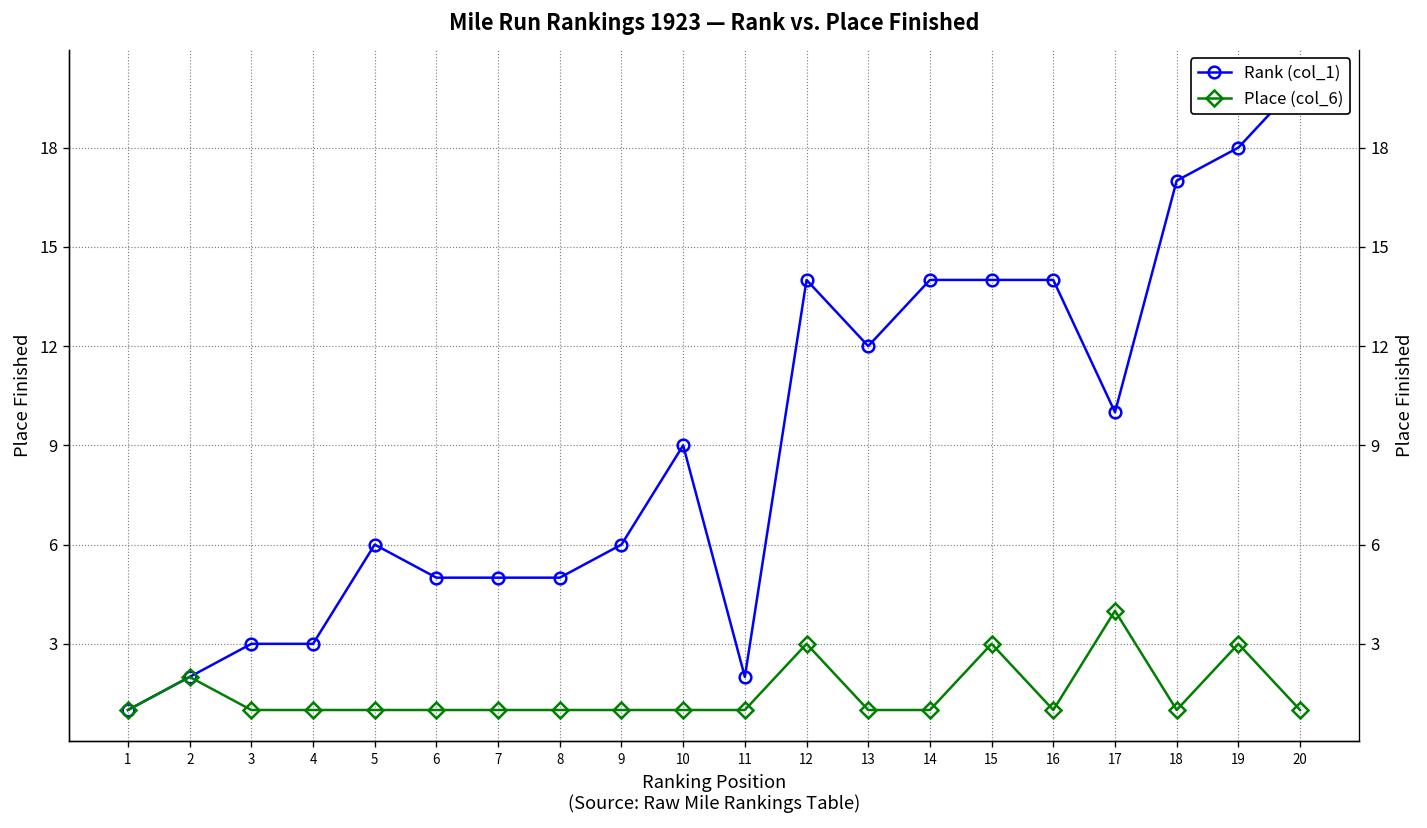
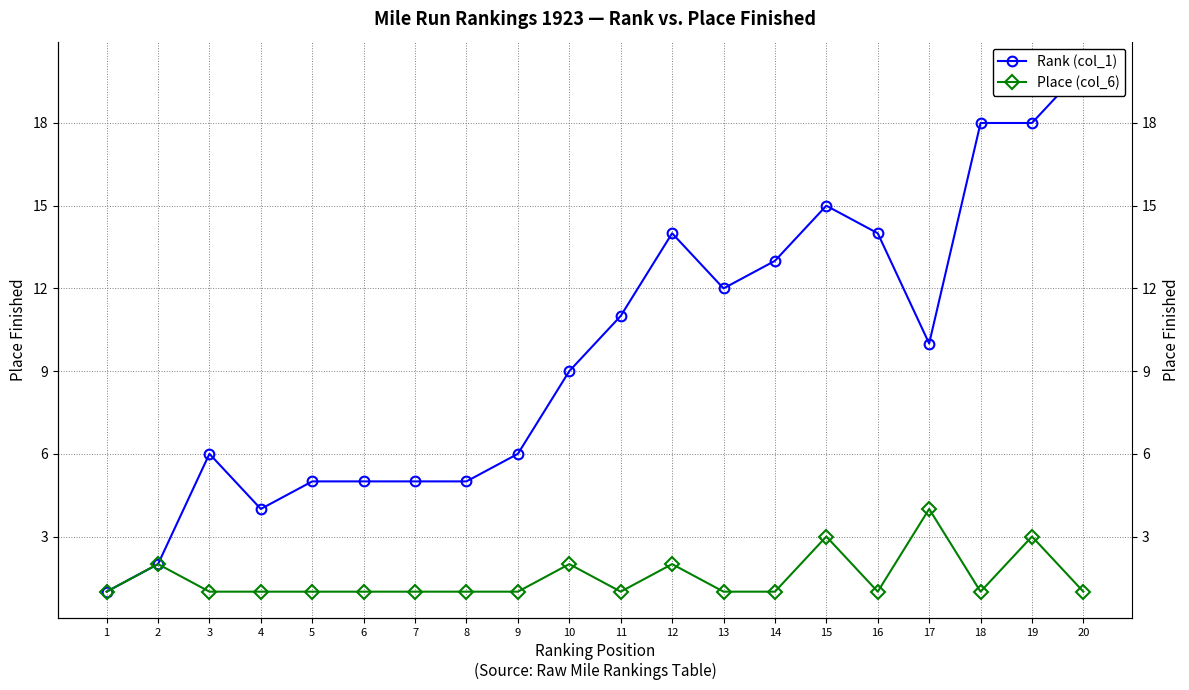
  {
    "Rank (col_1)": {
-     "3": 3,
-     "4": 3,
-     "5": 6,
+     "3": 6,
+     "4": 4,
+     "5": 5,
      "6": 5,
      "7": 5,
      "8": 5,
      "9": 6,
      "10": 9,
-     "11": 2,
+     "11": 11,
      "12": 14,
      "13": 12,
-     "14": 14,
-     "15": 14,
+     "14": 13,
+     "15": 15,
      "16": 14,
      "17": 10,
-     "18": 17,
+     "18": 18,
      "19": 18
    },
    "Place (col_6)": {
      "3": 1,
      "4": 1,
      "5": 1,
      "6": 1,
      "7": 1,
      "8": 1,
      "9": 1,
-     "10": 1,
+     "10": 2,
      "11": 1,
-     "12": 3,
+     "12": 2,
      "13": 1,
      "14": 1,
      "15": 3,
      "16": 1,
      "17": 4,
      "18": 1,
      "19": 3,
      "20": 1
    }
  }
